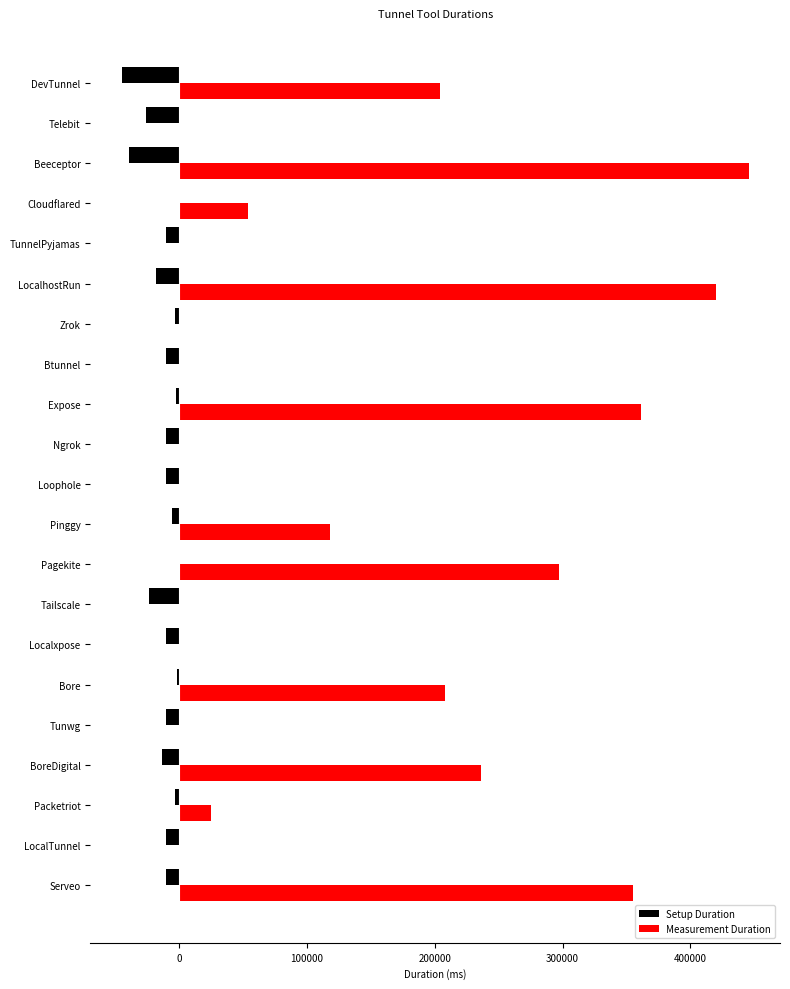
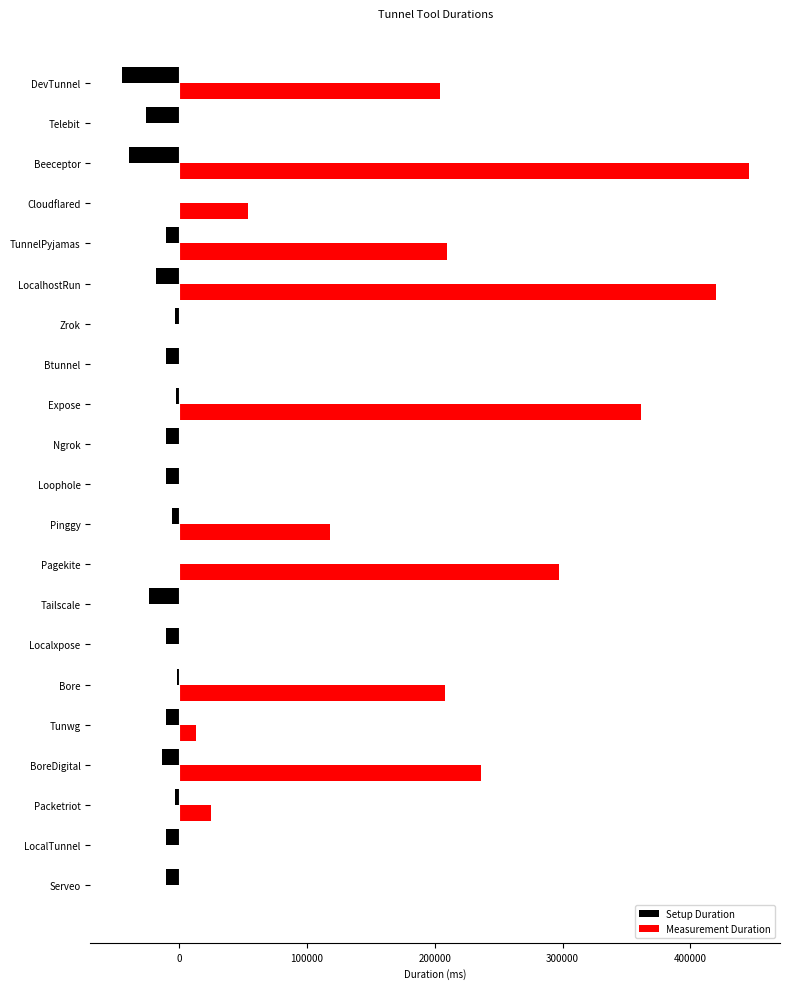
  {
    "Setup Duration": {
      "DevTunnel": -45000,
      "Telebit": -26000,
      "Beeceptor": -39000,
      "TunnelPyjamas": -10000,
      "LocalhostRun": -18000,
      "Zrok": -3000,
      "Btunnel": -10000,
      "Expose": -2000,
      "Ngrok": -10000,
      "Loophole": -10000,
      "Pinggy": -6000,
      "Tailscale": -24000,
      "Localxpose": -10000,
      "Tunwg": -10000,
      "BoreDigital": -14000,
      "Packetriot": -3000,
      "LocalTunnel": -10000,
      "Serveo": -10000
    },
    "Measurement Duration": {
      "DevTunnel": 204000,
      "Beeceptor": 446000,
      "Cloudflared": 54000,
-     "TunnelPyjamas": 0,
+     "TunnelPyjamas": 210000,
      "LocalhostRun": 420000,
      "Expose": 361000,
      "Pinggy": 118000,
      "Pagekite": 297000,
      "Bore": 208000,
-     "Tunwg": 0,
+     "Tunwg": 13000,
      "BoreDigital": 236000,
      "Packetriot": 25000,
-     "Serveo": 355000
+     "Serveo": 0
    }
  }
